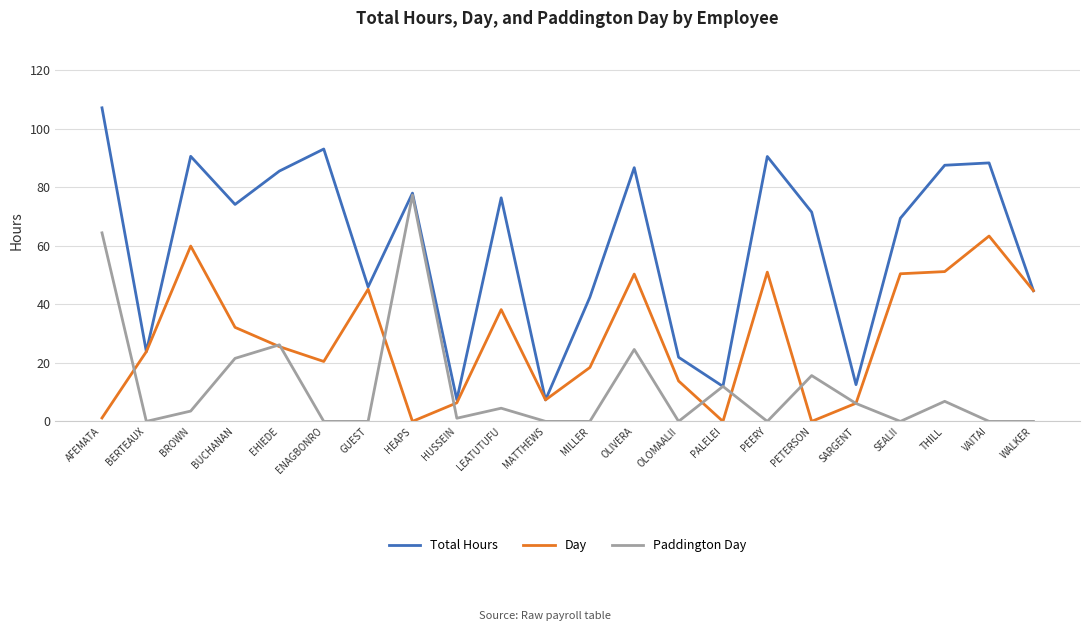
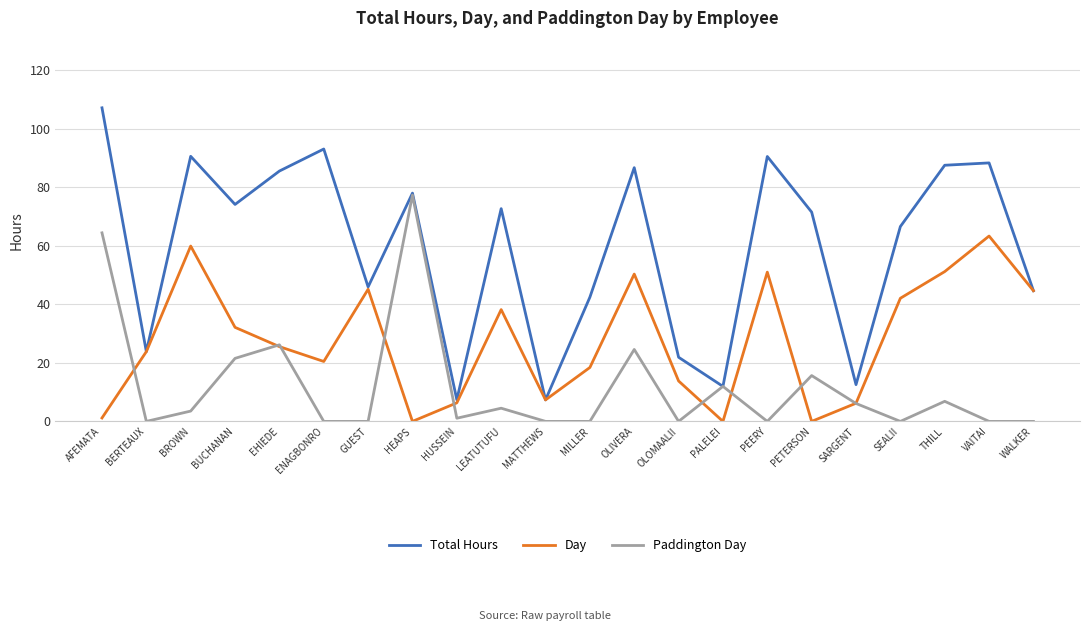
  {
    "Total Hours": {
      "AFEMATA": 107,
      "BROWN": 91,
      "BUCHANAN": 74,
      "EHIEDE": 85,
      "ENAGBONRO": 93,
      "HUSSEIN": 7,
-     "LEATUTUFU": 76,
+     "LEATUTUFU": 73,
      "MILLER": 42,
      "OLIVERA": 87,
      "OLOMAALII": 22,
      "PEERY": 90,
      "PETERSON": 71,
      "SARGENT": 13,
-     "SEALII": 69,
+     "SEALII": 67,
      "THILL": 87,
      "VAITAI": 88
    },
    "Day": {
      "AFEMATA": 1,
      "BROWN": 60,
      "BUCHANAN": 32,
      "ENAGBONRO": 20,
      "HEAPS": 0,
      "HUSSEIN": 6,
      "LEATUTUFU": 38,
      "MILLER": 18,
      "OLIVERA": 50,
      "OLOMAALII": 14,
      "PALELEI": 0,
      "PEERY": 51,
      "PETERSON": 0,
-     "SEALII": 50,
+     "SEALII": 42,
      "THILL": 51,
      "VAITAI": 63
    },
    "Paddington Day": {
      "AFEMATA": 64,
      "BERTEAUX": 0,
      "BROWN": 4,
      "BUCHANAN": 22,
      "ENAGBONRO": 0,
      "GUEST": 0,
      "HUSSEIN": 1,
      "LEATUTUFU": 5,
      "MATTHEWS": 0,
      "MILLER": 0,
      "OLIVERA": 25,
      "OLOMAALII": 0,
      "PEERY": 0,
      "PETERSON": 16,
      "SEALII": 0,
      "THILL": 7,
      "VAITAI": 0,
      "WALKER": 0
    }
  }
